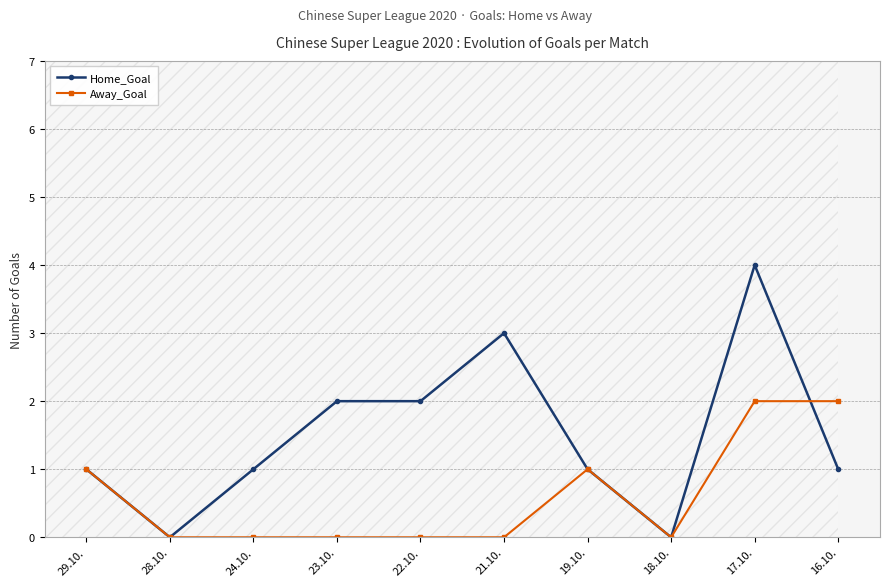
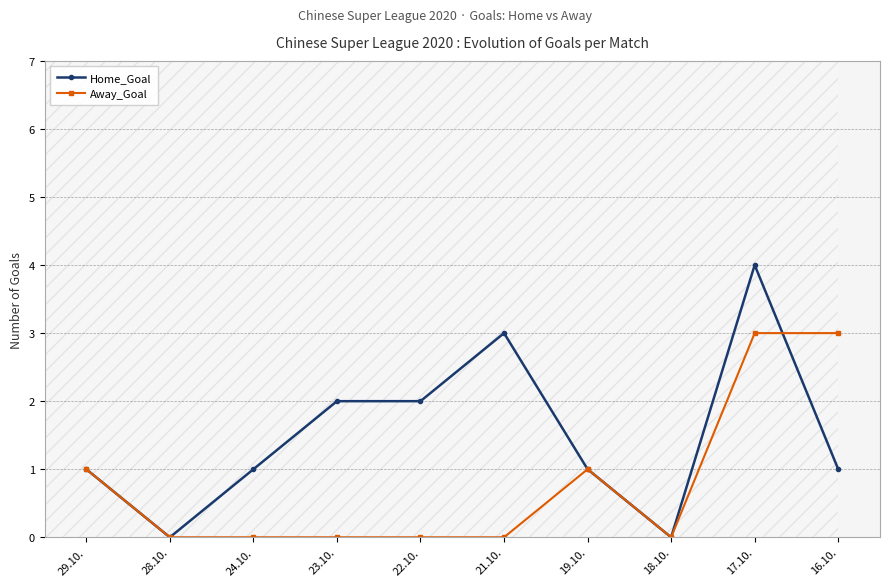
  {
    "Home_Goal": {
      "24.10.": 1,
      "23.10.": 2,
      "22.10.": 2,
      "21.10.": 3,
      "17.10.": 4,
      "16.10.": 1
    },
    "Away_Goal": {
      "24.10.": 0,
      "23.10.": 0,
      "22.10.": 0,
      "21.10.": 0,
-     "17.10.": 2,
-     "16.10.": 2
+     "17.10.": 3,
+     "16.10.": 3
    }
  }
